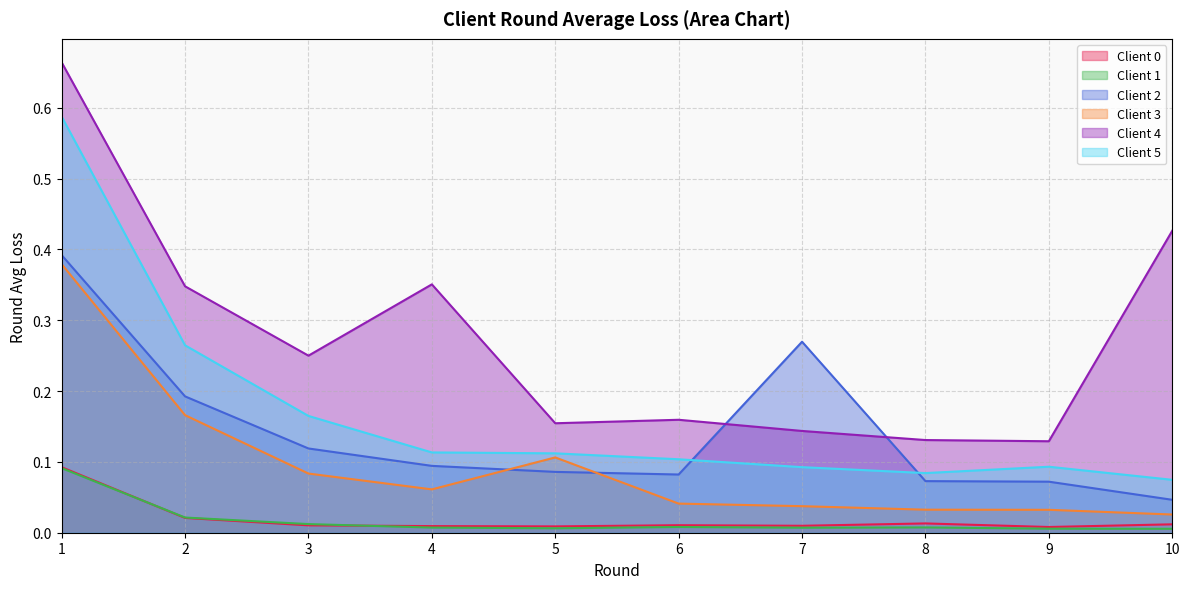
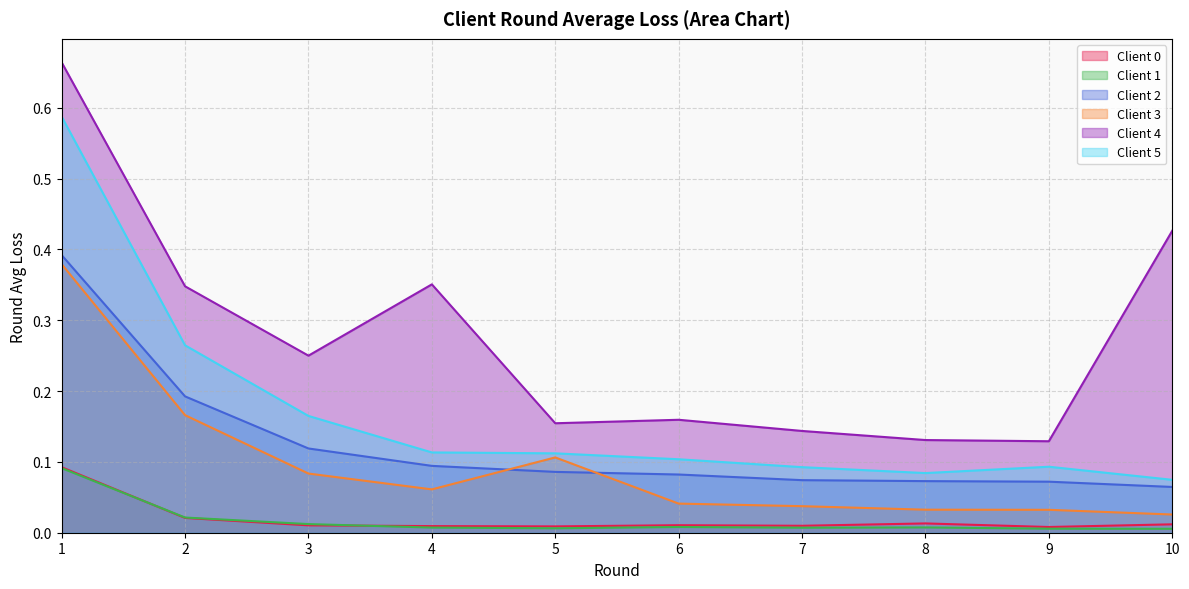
  {
    "Client 0": {
      "8": 0.01,
      "10": 0.01
    },
    "Client 1": {
      "8": 0.01,
      "10": 0.01
    },
    "Client 2": {
      "1": 0.39,
      "2": 0.19,
      "3": 0.12,
      "4": 0.09,
      "5": 0.09,
      "6": 0.08,
-     "7": 0.27,
+     "7": 0.07,
      "8": 0.07,
      "9": 0.07,
-     "10": 0.05
+     "10": 0.06
    },
    "Client 3": {
      "1": 0.38,
      "2": 0.17,
      "3": 0.08,
      "4": 0.06,
      "5": 0.11,
      "6": 0.04,
      "7": 0.04,
      "8": 0.03,
      "9": 0.03,
      "10": 0.03
    },
    "Client 4": {
      "1": 0.66,
      "2": 0.35,
      "3": 0.25,
      "4": 0.35,
      "5": 0.15,
      "6": 0.16,
      "7": 0.14,
      "8": 0.13,
      "9": 0.13,
      "10": 0.43
    },
    "Client 5": {
      "1": 0.59,
      "2": 0.26,
      "3": 0.16,
      "4": 0.11,
      "5": 0.11,
      "6": 0.10,
      "7": 0.09,
      "8": 0.08,
      "9": 0.09,
      "10": 0.07
    }
  }
